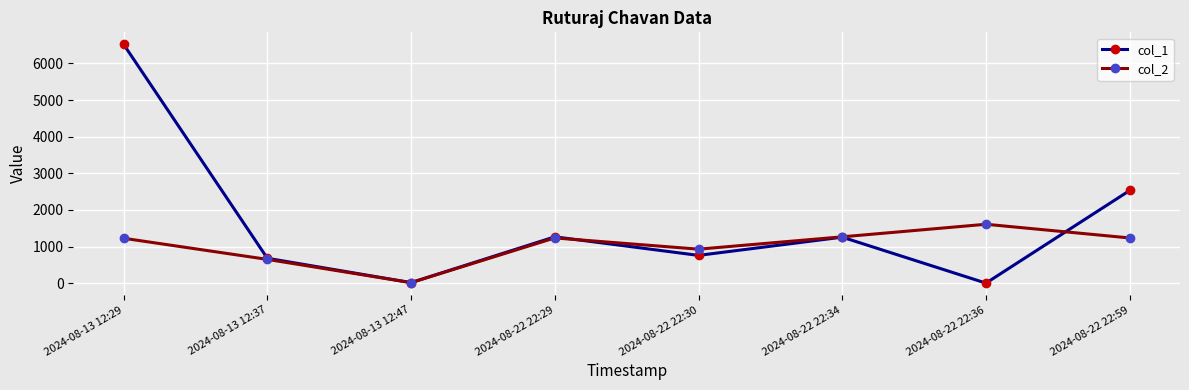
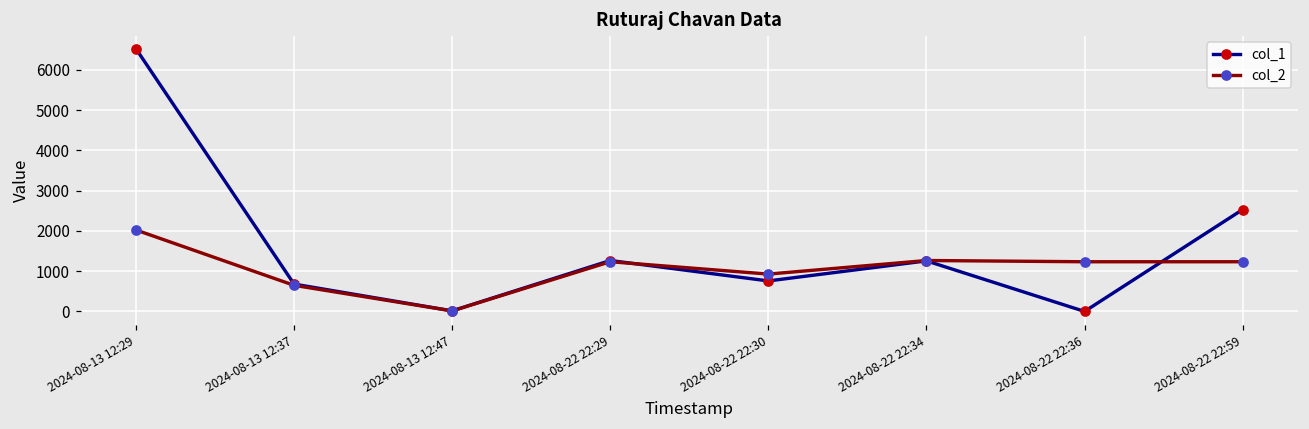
  {
    "col_1": {
      "2024-08-13 12:29": 6500,
      "2024-08-22 22:30": 800,
      "2024-08-22 22:36": 0,
      "2024-08-22 22:59": 2500
    },
    "col_2": {
-     "2024-08-13 12:29": 1200,
+     "2024-08-13 12:29": 2000,
      "2024-08-22 22:30": 900,
-     "2024-08-22 22:36": 1600,
+     "2024-08-22 22:36": 1200,
      "2024-08-22 22:59": 1200
    }
  }
